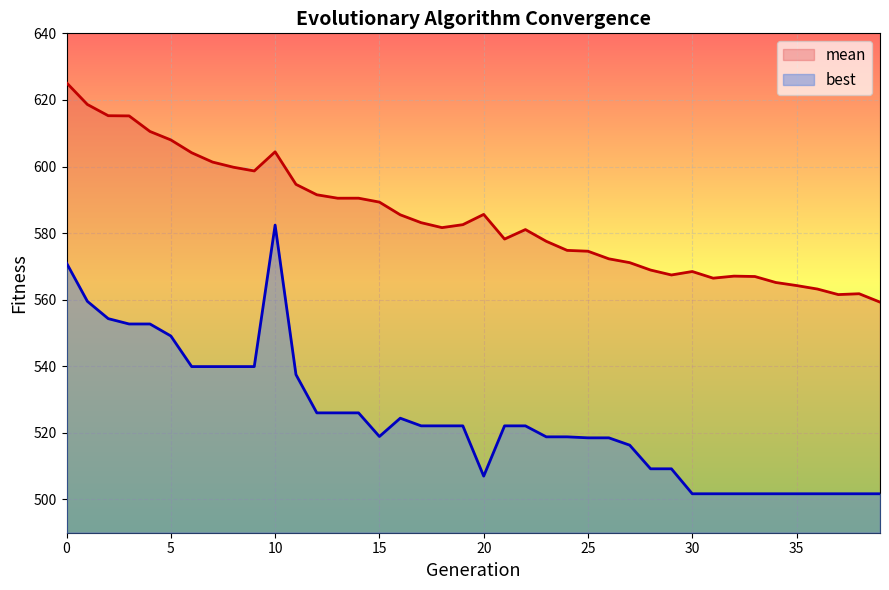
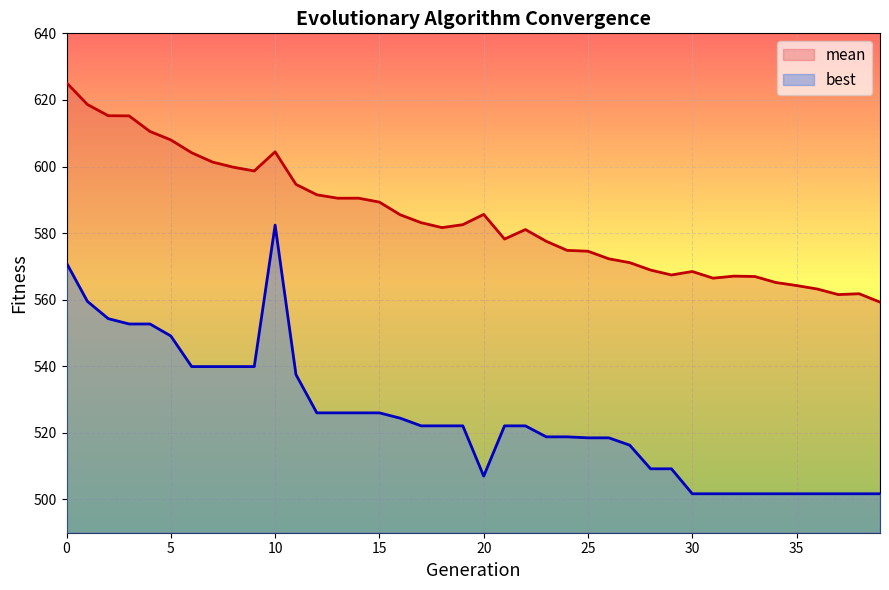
  {
    "mean": {
      "0": 625,
      "5": 608,
      "10": 604,
      "15": 589,
      "20": 586,
      "25": 575,
      "30": 568,
      "35": 564
    },
    "best": {
      "0": 571,
      "5": 549,
      "10": 582,
-     "15": 519,
+     "15": 526,
      "20": 507,
      "25": 519,
      "30": 502,
      "35": 502
    }
  }
